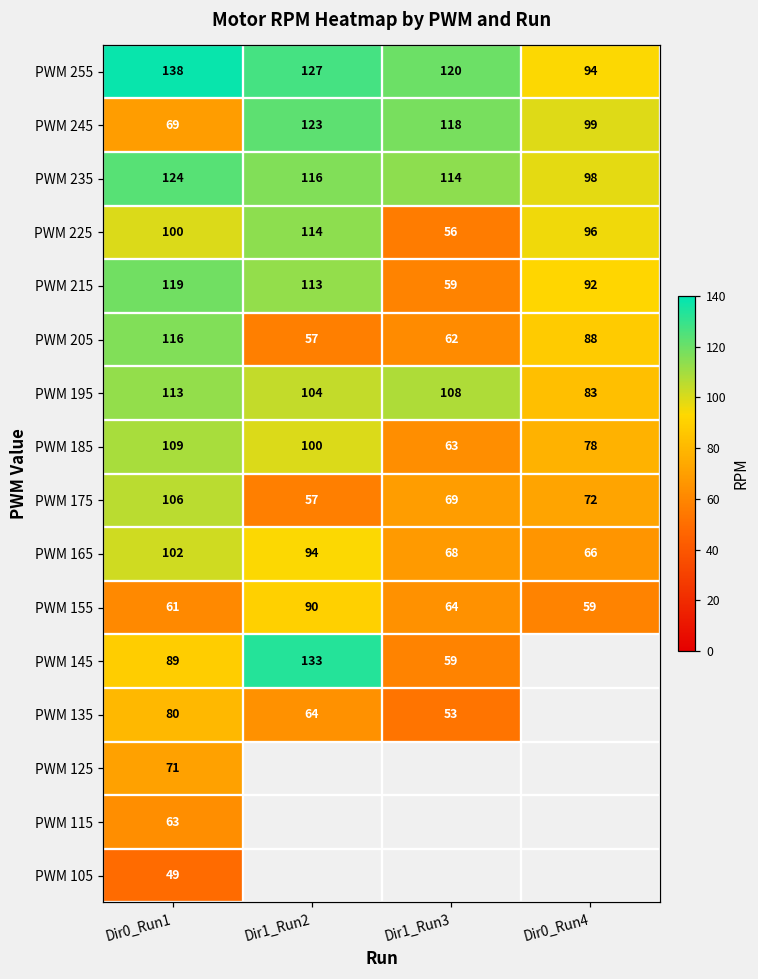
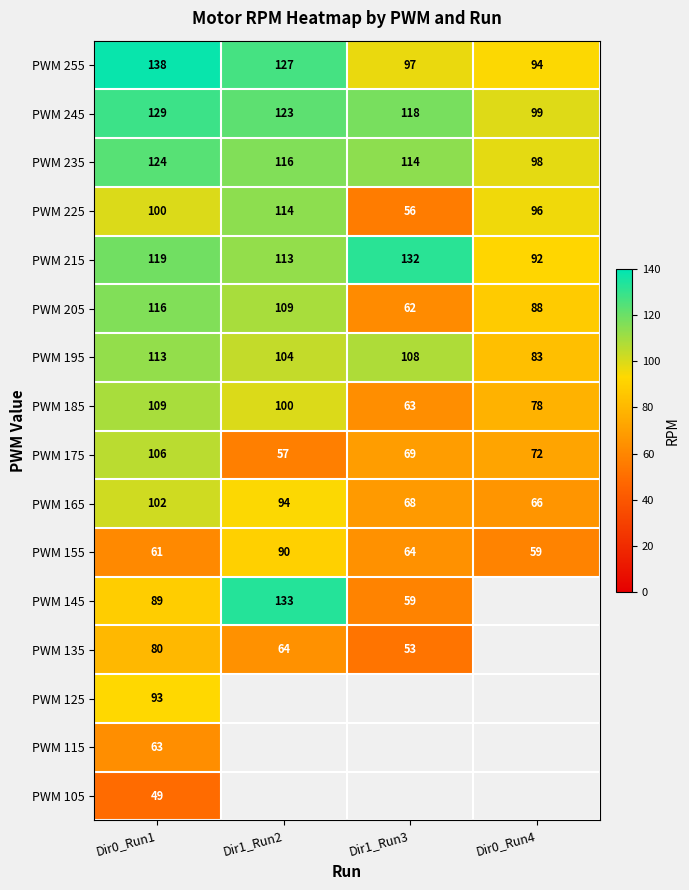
  {
    "PWM 255": {
      "Dir0_Run1": 138,
      "Dir1_Run2": 127,
-     "Dir1_Run3": 120,
+     "Dir1_Run3": 97,
      "Dir0_Run4": 94
    },
    "PWM 245": {
-     "Dir0_Run1": 69,
+     "Dir0_Run1": 129,
      "Dir1_Run2": 123,
      "Dir1_Run3": 118,
      "Dir0_Run4": 99
    },
    "PWM 235": {
      "Dir0_Run1": 124,
      "Dir1_Run2": 116,
      "Dir1_Run3": 114,
      "Dir0_Run4": 98
    },
    "PWM 225": {
      "Dir0_Run1": 100,
      "Dir1_Run2": 114,
      "Dir1_Run3": 56,
      "Dir0_Run4": 96
    },
    "PWM 215": {
      "Dir0_Run1": 119,
      "Dir1_Run2": 113,
-     "Dir1_Run3": 59,
+     "Dir1_Run3": 132,
      "Dir0_Run4": 92
    },
    "PWM 205": {
      "Dir0_Run1": 116,
-     "Dir1_Run2": 57,
+     "Dir1_Run2": 109,
      "Dir1_Run3": 62,
      "Dir0_Run4": 88
    },
    "PWM 195": {
      "Dir0_Run1": 113,
      "Dir1_Run2": 104,
      "Dir1_Run3": 108,
      "Dir0_Run4": 83
    },
    "PWM 185": {
      "Dir0_Run1": 109,
      "Dir1_Run2": 100,
      "Dir1_Run3": 63,
      "Dir0_Run4": 78
    },
    "PWM 175": {
      "Dir0_Run1": 106,
      "Dir1_Run2": 57,
      "Dir1_Run3": 69,
      "Dir0_Run4": 72
    },
    "PWM 165": {
      "Dir0_Run1": 102,
      "Dir1_Run2": 94,
      "Dir1_Run3": 68,
      "Dir0_Run4": 66
    },
    "PWM 155": {
      "Dir0_Run1": 61,
      "Dir1_Run2": 90,
      "Dir1_Run3": 64,
      "Dir0_Run4": 59
    },
    "PWM 145": {
      "Dir0_Run1": 89,
      "Dir1_Run2": 133,
      "Dir1_Run3": 59
    },
    "PWM 135": {
      "Dir0_Run1": 80,
      "Dir1_Run2": 64,
      "Dir1_Run3": 53
    },
    "PWM 125": {
-     "Dir0_Run1": 71
+     "Dir0_Run1": 93
    },
    "PWM 115": {
      "Dir0_Run1": 63
    },
    "PWM 105": {
      "Dir0_Run1": 49
    }
  }
